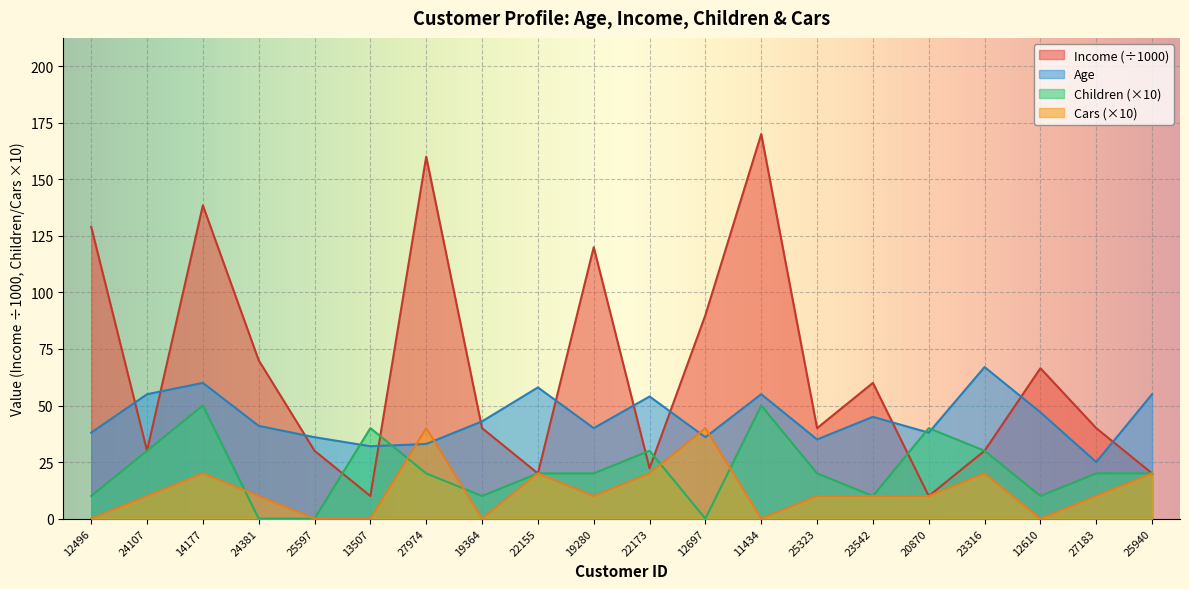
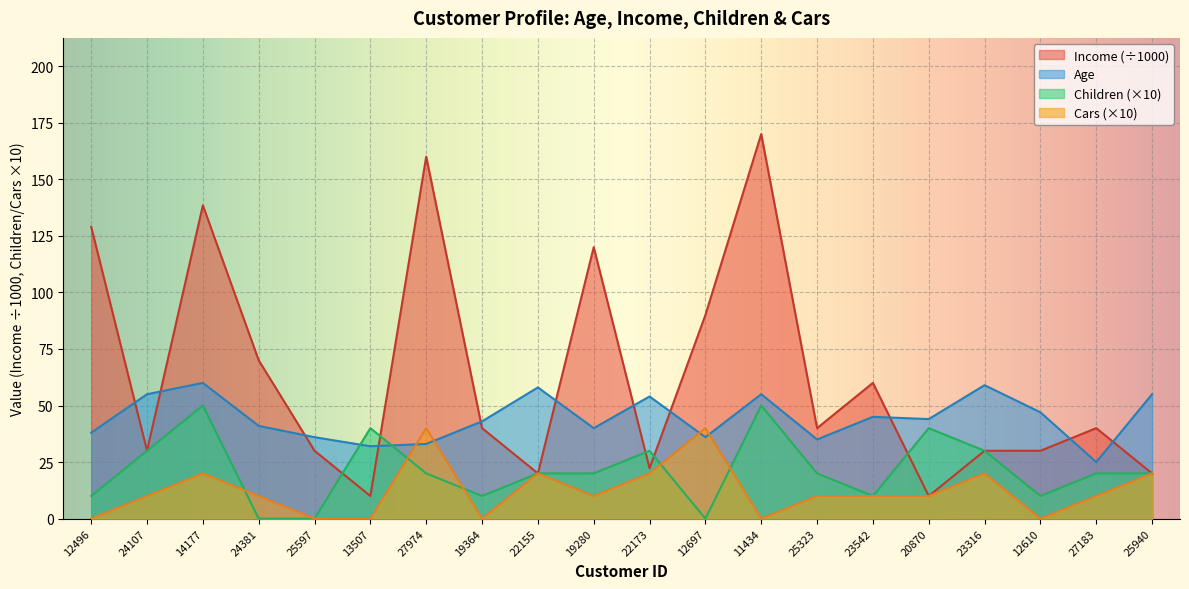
  {
    "Income (÷1000)": {
      "12496": 129,
      "14177": 138,
      "24381": 70,
      "25597": 30,
      "13507": 10,
      "27974": 160,
      "19364": 40,
      "19280": 120,
      "22173": 22,
      "12697": 90,
      "11434": 170,
      "25323": 40,
      "23542": 60,
-     "12610": 66,
+     "12610": 30,
      "27183": 40
    },
    "Age": {
      "12496": 38,
      "24107": 55,
      "14177": 60,
      "24381": 41,
      "25597": 36,
      "13507": 32,
      "27974": 33,
      "19364": 43,
      "22155": 58,
      "19280": 40,
      "22173": 54,
      "12697": 36,
      "11434": 55,
      "25323": 35,
      "23542": 45,
-     "20870": 38,
-     "23316": 67,
+     "20870": 44,
+     "23316": 59,
      "12610": 47,
      "27183": 25,
      "25940": 55
    },
    "Children (×10)": {
      "12496": 10,
      "14177": 50,
      "24381": 0,
      "13507": 40,
      "27974": 20,
      "19364": 10,
      "19280": 20,
      "22173": 30,
      "12697": 0,
      "11434": 50,
      "25323": 20,
      "20870": 40,
      "12610": 10,
      "27183": 20
    },
    "Cars (×10)": {
      "12496": 0,
      "24107": 10,
      "14177": 20,
      "24381": 10,
      "13507": 0,
      "27974": 40,
      "19364": 0,
      "19280": 10,
      "22173": 20,
      "12697": 40,
      "11434": 0,
      "25323": 10,
      "23316": 20,
      "12610": 0,
      "27183": 10
    }
  }
